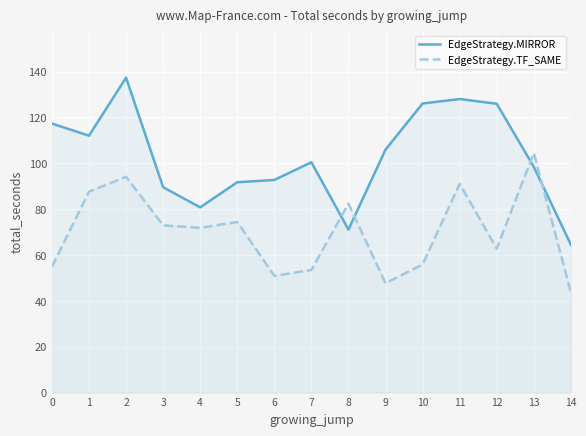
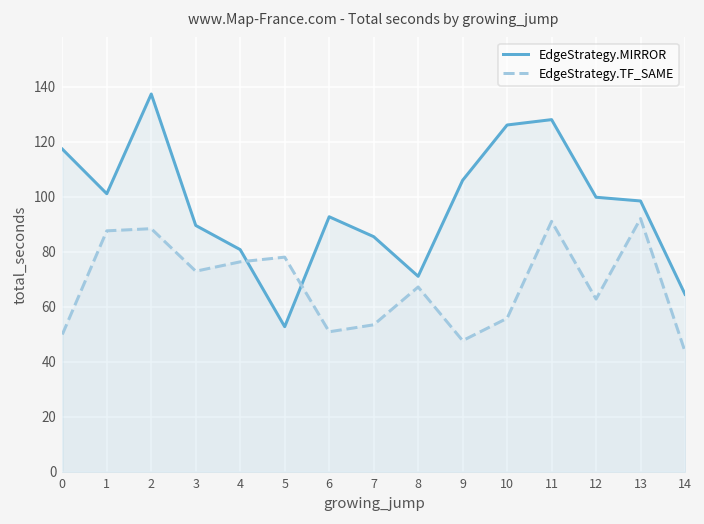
  {
    "EdgeStrategy.MIRROR": {
      "0": 117,
-     "1": 112,
+     "1": 101,
      "2": 137,
      "3": 90,
      "4": 81,
-     "5": 92,
+     "5": 53,
      "6": 93,
-     "7": 100,
+     "7": 86,
      "8": 71,
      "9": 106,
      "10": 126,
      "11": 128,
-     "12": 126,
+     "12": 100,
      "13": 98,
      "14": 65
    },
    "EdgeStrategy.TF_SAME": {
-     "0": 55,
+     "0": 50,
      "1": 88,
-     "2": 94,
+     "2": 88,
      "3": 73,
-     "4": 72,
-     "5": 74,
+     "4": 76,
+     "5": 78,
      "6": 51,
      "7": 53,
-     "8": 82,
+     "8": 67,
      "9": 48,
      "10": 56,
      "11": 91,
      "12": 63,
-     "13": 105,
+     "13": 92,
      "14": 44
    }
  }
